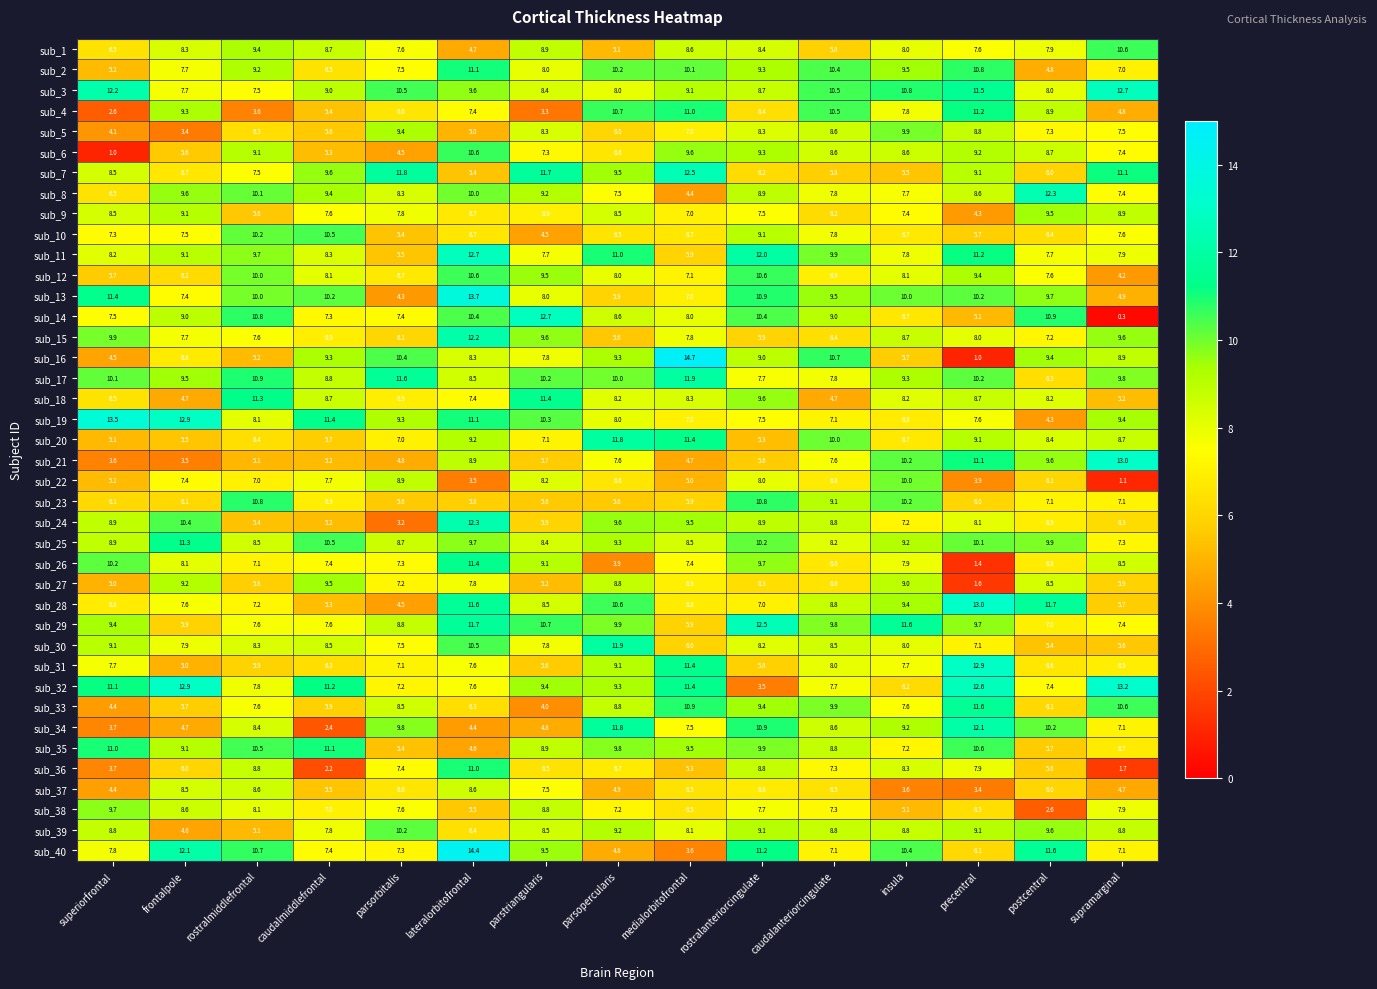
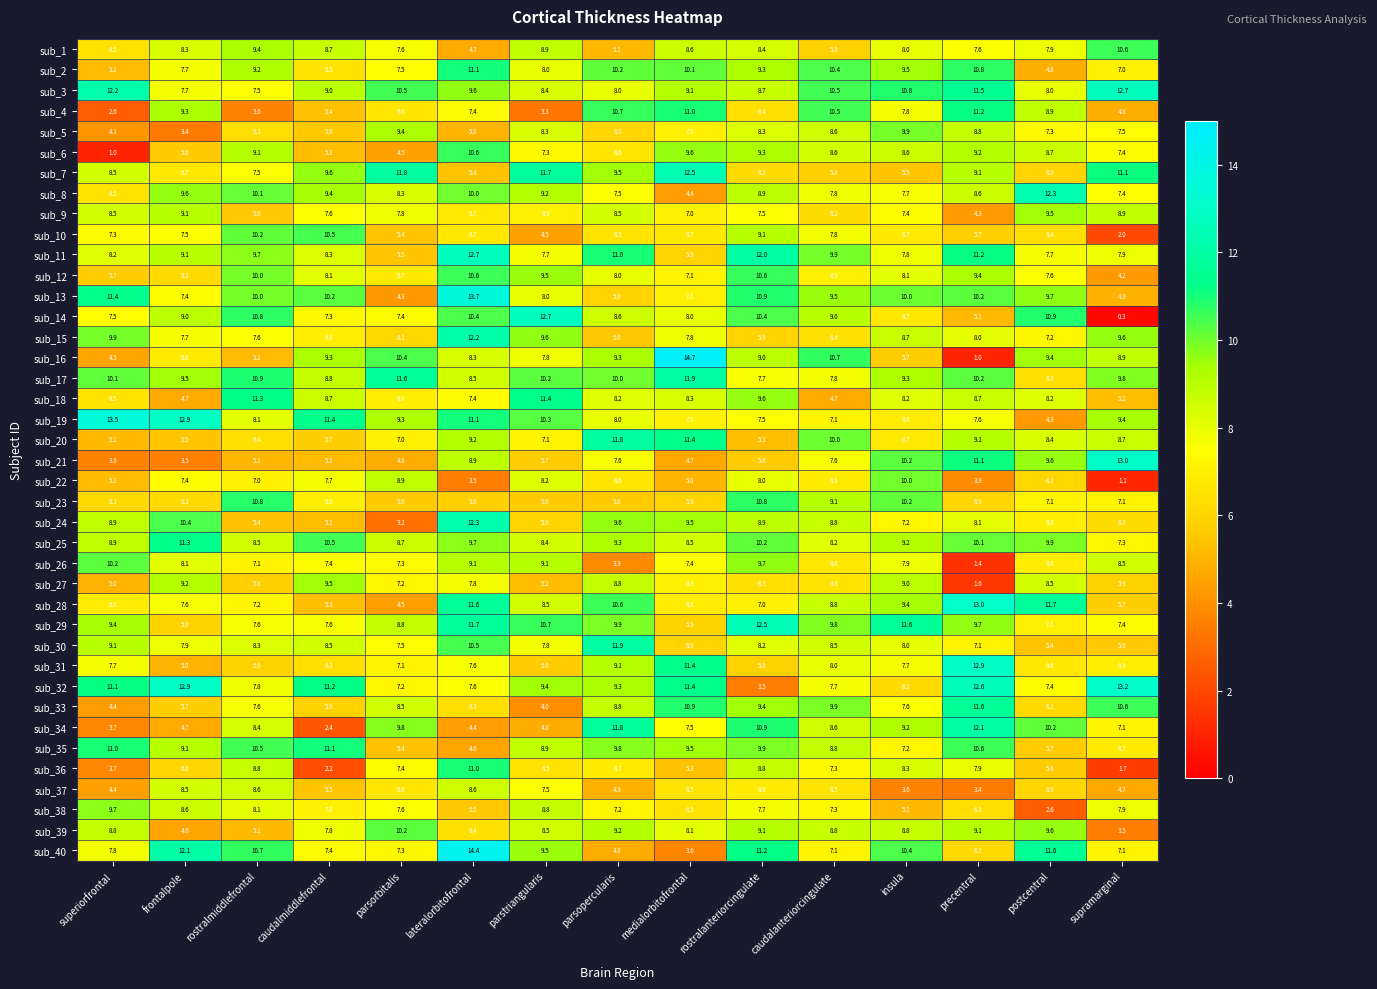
  {
    "sub_10": {
      "superiorfrontal": 7.3,
      "frontalpole": 7.5,
      "rostralmiddlefrontal": 10.2,
      "caudalmiddlefrontal": 10.5,
      "parsorbitalis": 5.4,
      "lateralorbitofrontal": 6.7,
      "parstriangularis": 4.5,
      "parsopercularis": 6.5,
      "medialorbitofrontal": 6.7,
      "rostralanteriorcingulate": 9.1,
      "caudalanteriorcingulate": 7.8,
      "insula": 6.7,
      "precentral": 5.7,
      "postcentral": 6.4,
-     "supramarginal": 7.6
+     "supramarginal": 2.0
    },
    "sub_26": {
      "superiorfrontal": 10.2,
      "frontalpole": 8.1,
      "rostralmiddlefrontal": 7.1,
      "caudalmiddlefrontal": 7.4,
      "parsorbitalis": 7.3,
-     "lateralorbitofrontal": 11.4,
+     "lateralorbitofrontal": 9.1,
      "parstriangularis": 9.1,
      "parsopercularis": 3.9,
      "medialorbitofrontal": 7.4,
      "rostralanteriorcingulate": 9.7,
      "caudalanteriorcingulate": 6.6,
      "insula": 7.9,
      "precentral": 1.4,
      "postcentral": 6.8,
      "supramarginal": 8.5
    },
    "sub_39": {
      "superiorfrontal": 8.8,
      "frontalpole": 4.6,
      "rostralmiddlefrontal": 5.1,
      "caudalmiddlefrontal": 7.8,
      "parsorbitalis": 10.2,
      "lateralorbitofrontal": 6.4,
      "parstriangularis": 8.5,
      "parsopercularis": 9.2,
      "medialorbitofrontal": 8.1,
      "rostralanteriorcingulate": 9.1,
      "caudalanteriorcingulate": 8.8,
      "insula": 8.8,
      "precentral": 9.1,
      "postcentral": 9.6,
-     "supramarginal": 8.8
+     "supramarginal": 3.5
    }
  }
